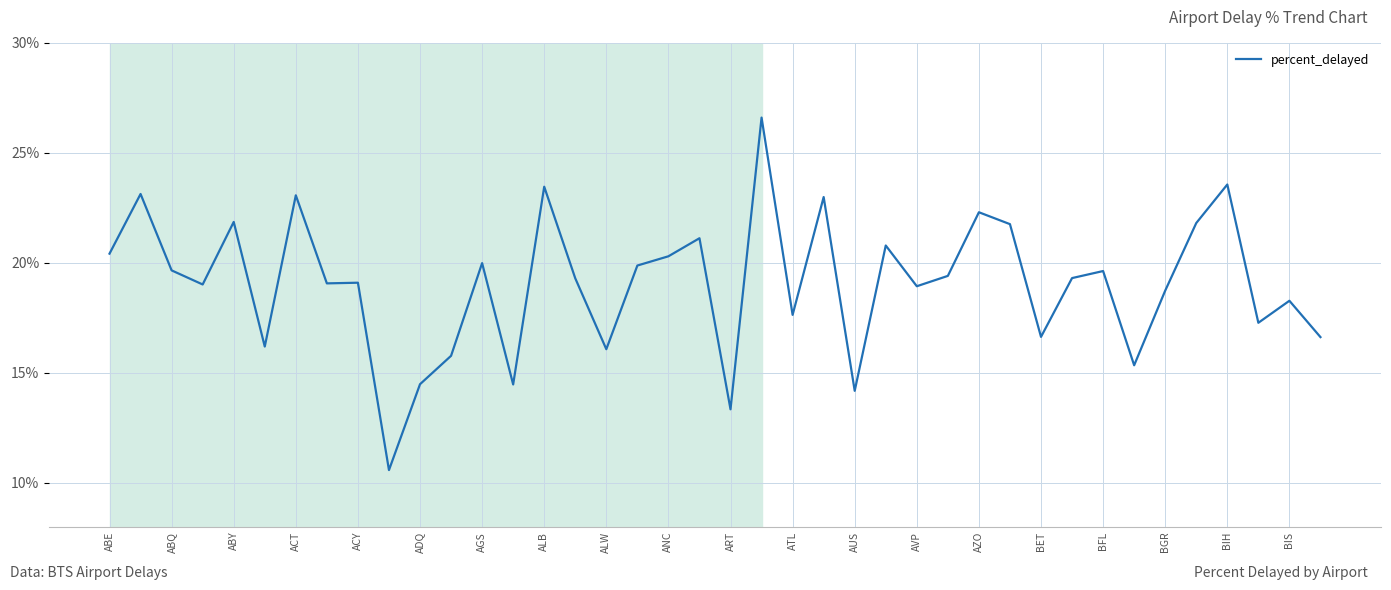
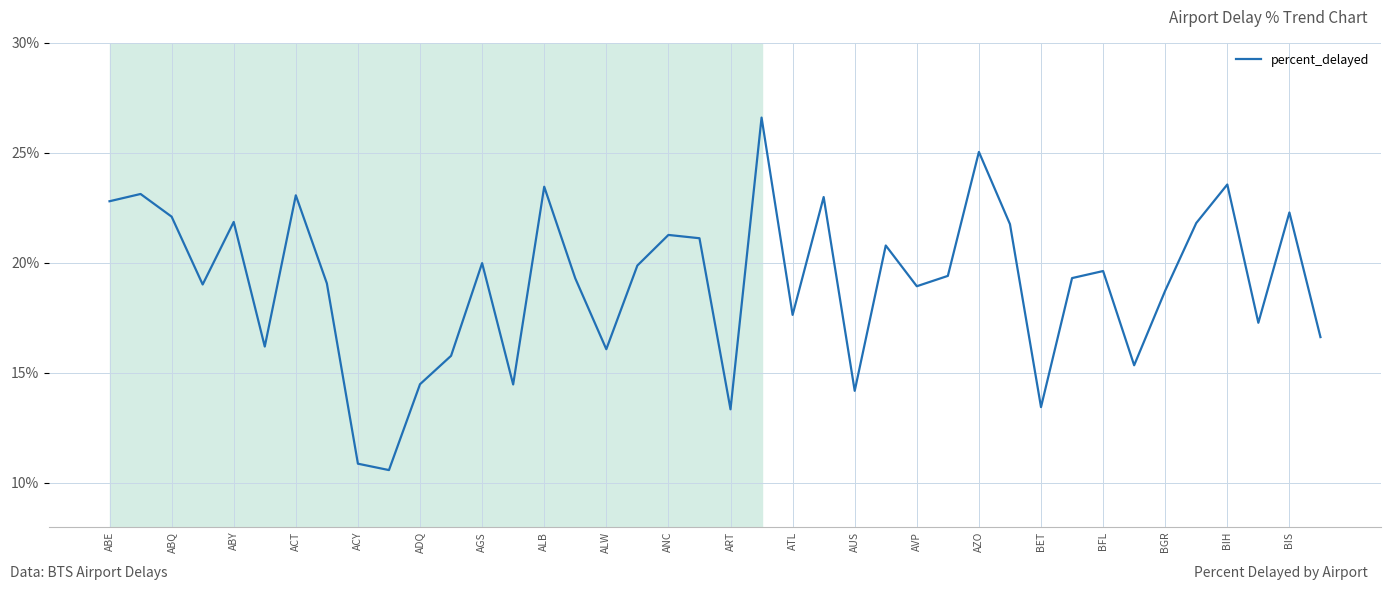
  {
-   "ABE": "20.4%",
-   "ABQ": "19.7%",
+   "ABE": "22.8%",
+   "ABQ": "22.1%",
    "ABY": "21.9%",
    "ACT": "23.1%",
-   "ACY": "19.1%",
+   "ACY": "10.9%",
    "ADQ": "14.5%",
    "AGS": "20.0%",
    "ALB": "23.5%",
    "ALW": "16.1%",
-   "ANC": "20.3%",
+   "ANC": "21.3%",
    "ART": "13.3%",
    "ATL": "17.6%",
    "AUS": "14.2%",
    "AVP": "18.9%",
-   "AZO": "22.3%",
-   "BET": "16.6%",
+   "AZO": "25.0%",
+   "BET": "13.4%",
    "BFL": "19.6%",
    "BGR": "18.7%",
    "BIH": "23.6%",
-   "BIS": "18.3%"
+   "BIS": "22.3%"
  }
